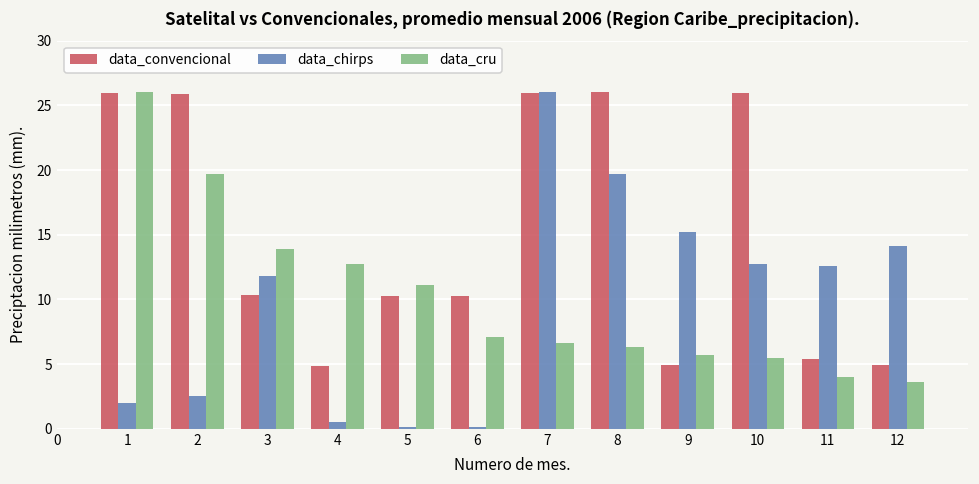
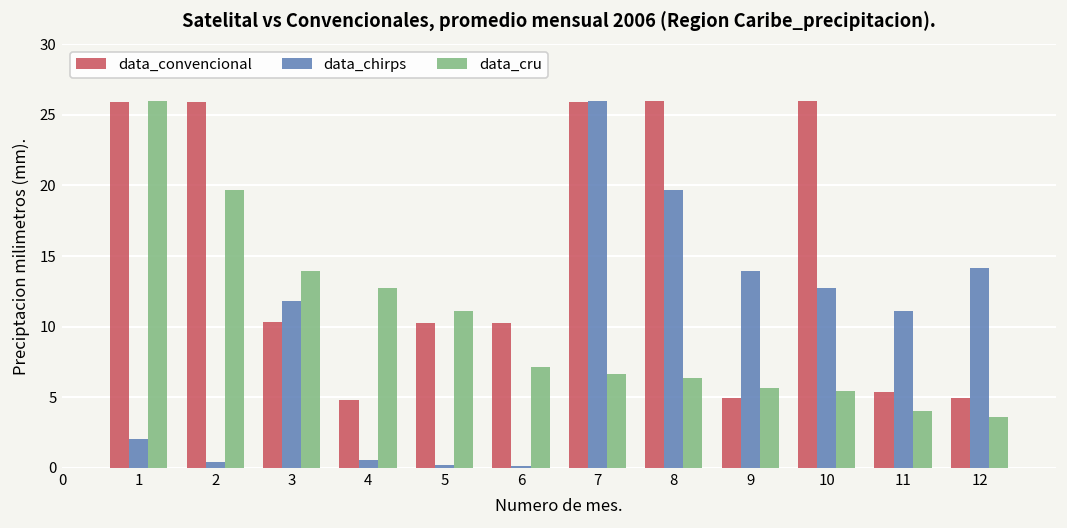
  {
    "data_chirps": {
      "1": 2.0,
-     "2": 2.6,
+     "2": 0.4,
      "3": 11.8,
      "4": 0.6,
      "7": 26.0,
      "8": 19.7,
-     "9": 15.2,
+     "9": 13.9,
      "10": 12.8,
-     "11": 12.6,
+     "11": 11.1,
      "12": 14.1
    }
  }
